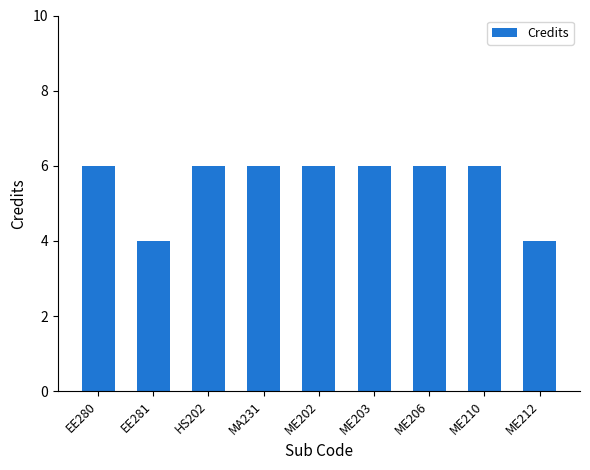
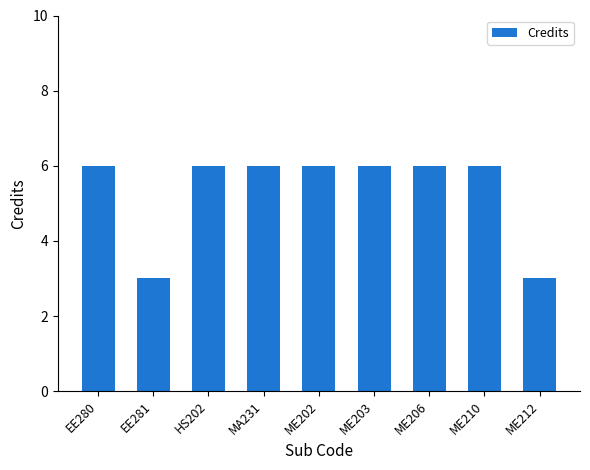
  {
    "EE280": 6,
-   "EE281": 4,
+   "EE281": 3,
    "HS202": 6,
    "MA231": 6,
    "ME202": 6,
    "ME203": 6,
    "ME206": 6,
    "ME210": 6,
-   "ME212": 4
+   "ME212": 3
  }
